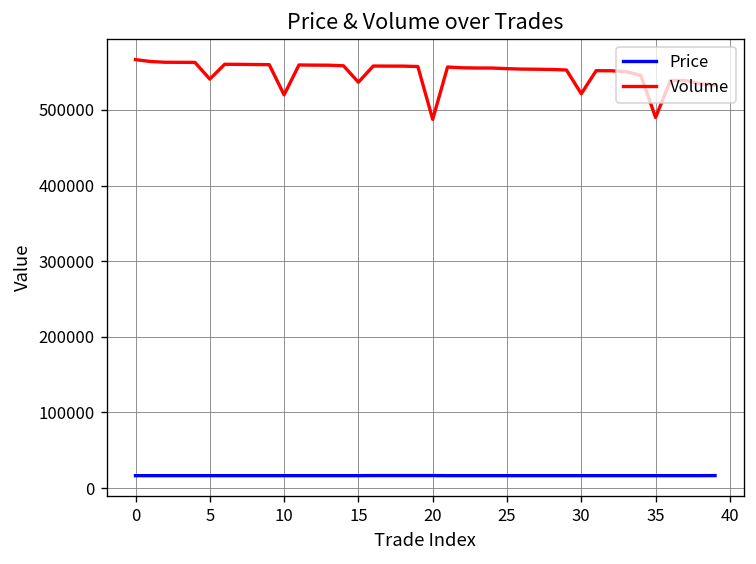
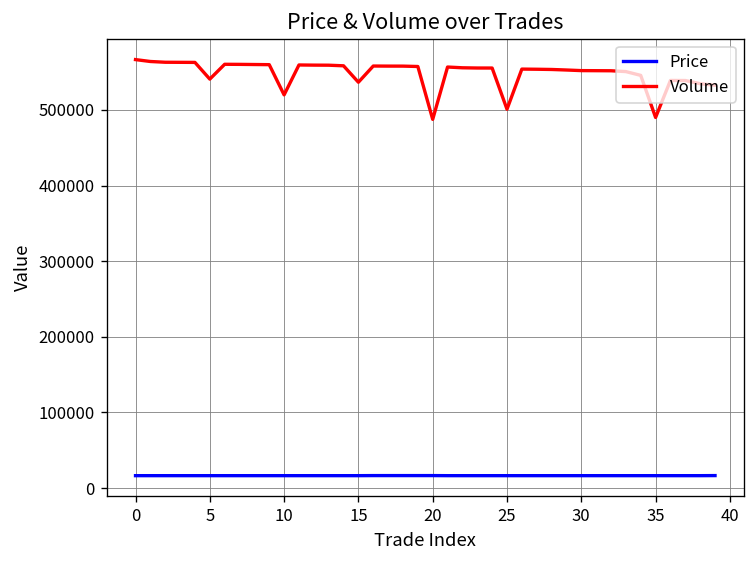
  {
    "Price": {
      "0": 20000,
      "5": 20000,
      "10": 20000,
      "15": 20000,
      "20": 20000,
      "25": 20000,
      "30": 20000,
      "35": 20000
    },
    "Volume": {
      "0": 570000,
      "5": 540000,
      "10": 520000,
      "15": 540000,
      "20": 490000,
-     "25": 550000,
-     "30": 520000,
+     "25": 500000,
+     "30": 550000,
      "35": 490000
    }
  }
